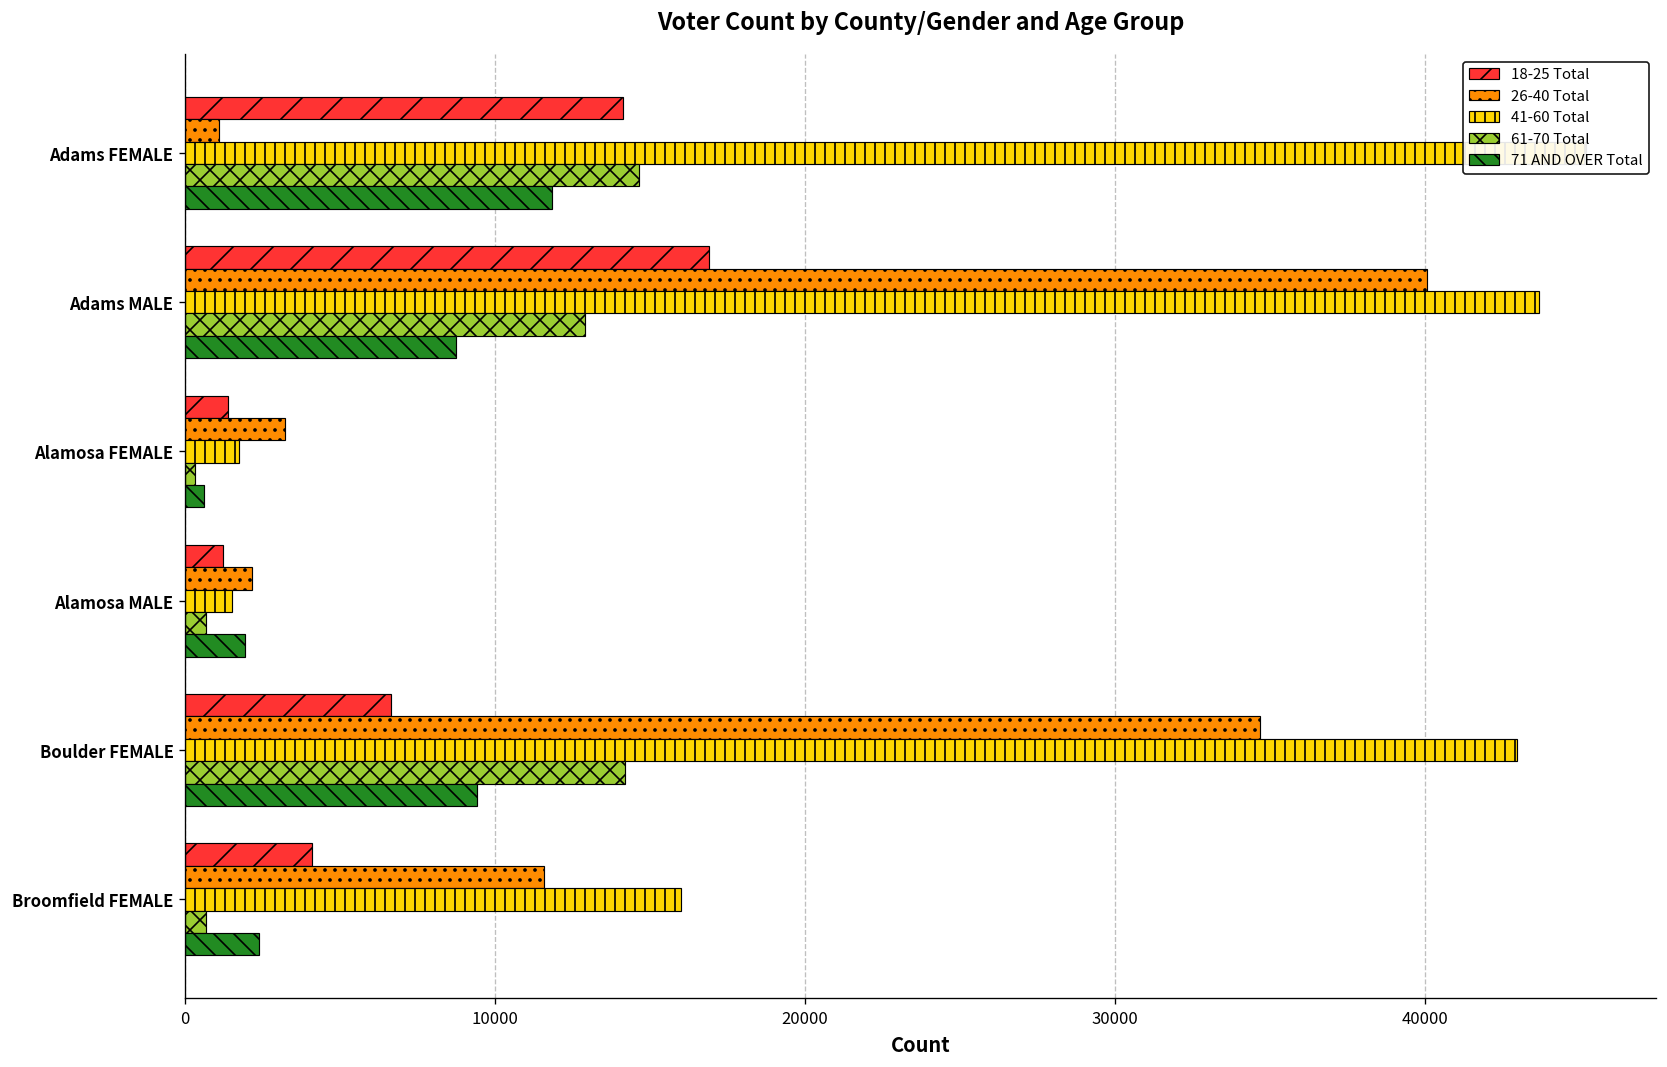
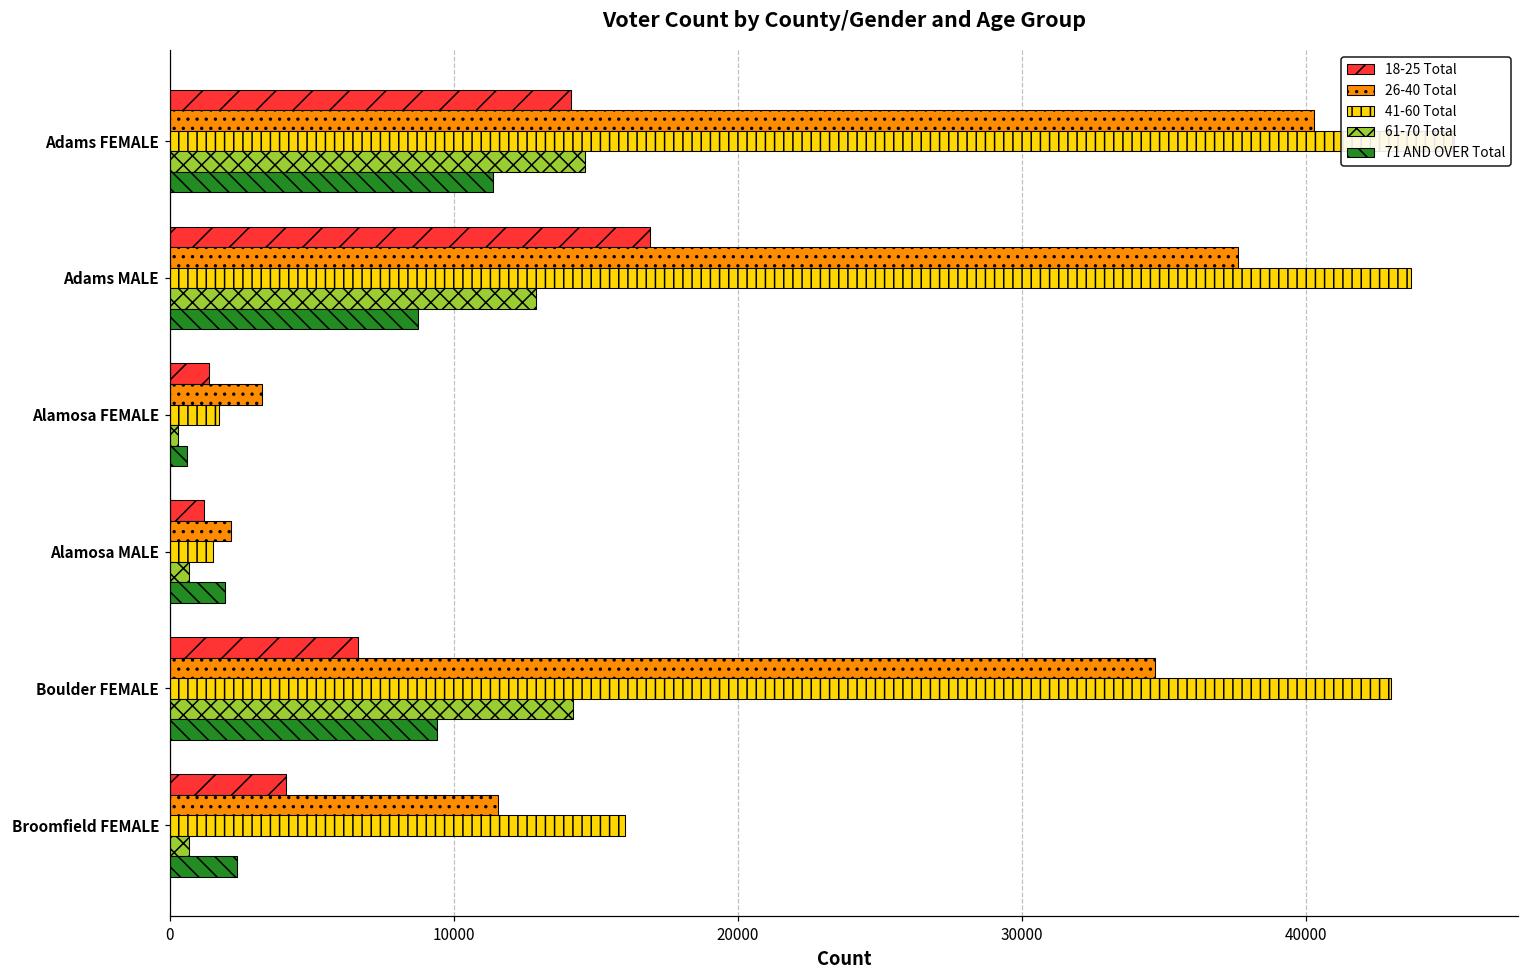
  {
    "18-25 Total": {
      "Adams FEMALE": 14100,
      "Adams MALE": 16900,
      "Alamosa FEMALE": 1400,
      "Alamosa MALE": 1200,
      "Boulder FEMALE": 6600,
      "Broomfield FEMALE": 4100
    },
    "26-40 Total": {
-     "Adams FEMALE": 1100,
-     "Adams MALE": 40100,
+     "Adams FEMALE": 40300,
+     "Adams MALE": 37600,
      "Alamosa FEMALE": 3200,
      "Alamosa MALE": 2200,
      "Boulder FEMALE": 34700,
      "Broomfield FEMALE": 11600
    },
    "41-60 Total": {
      "Adams MALE": 43700,
      "Alamosa FEMALE": 1700,
      "Alamosa MALE": 1500,
      "Boulder FEMALE": 43000,
      "Broomfield FEMALE": 16000
    },
    "61-70 Total": {
      "Adams FEMALE": 14600,
      "Adams MALE": 12900,
      "Alamosa FEMALE": 300,
      "Alamosa MALE": 700,
      "Boulder FEMALE": 14200,
      "Broomfield FEMALE": 700
    },
    "71 AND OVER Total": {
-     "Adams FEMALE": 11800,
+     "Adams FEMALE": 11400,
      "Adams MALE": 8700,
      "Alamosa FEMALE": 600,
      "Alamosa MALE": 1900,
      "Boulder FEMALE": 9400,
      "Broomfield FEMALE": 2400
    }
  }
